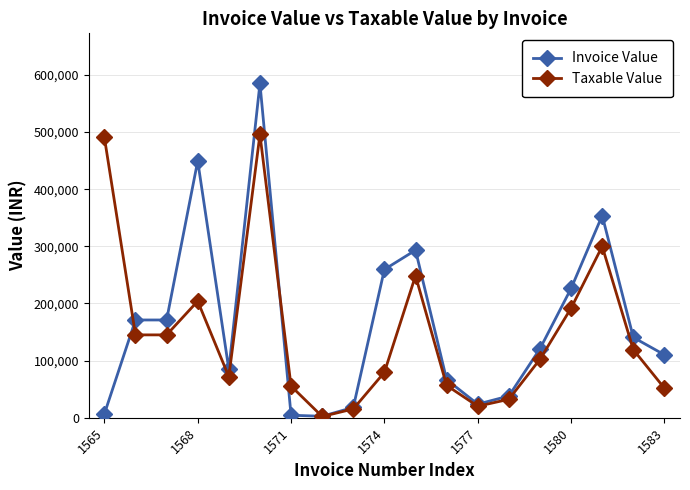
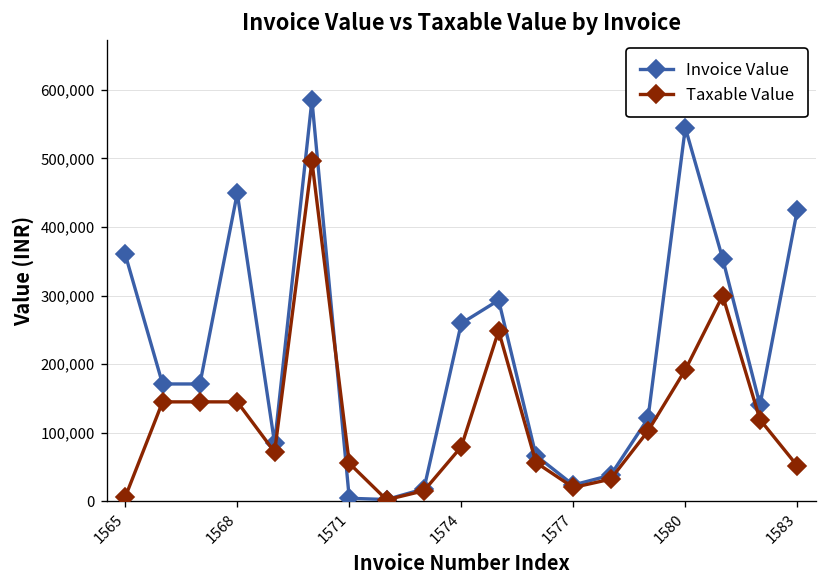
  {
    "Invoice Value": {
-     "1565": "10,000",
+     "1565": "360,000",
      "1568": "450,000",
      "1571": "0",
      "1574": "260,000",
-     "1580": "230,000",
-     "1583": "110,000"
+     "1580": "540,000",
+     "1583": "420,000"
    },
    "Taxable Value": {
-     "1565": "490,000",
-     "1568": "200,000",
+     "1565": "10,000",
+     "1568": "140,000",
      "1571": "60,000",
      "1574": "80,000",
      "1580": "190,000",
      "1583": "50,000"
    }
  }
